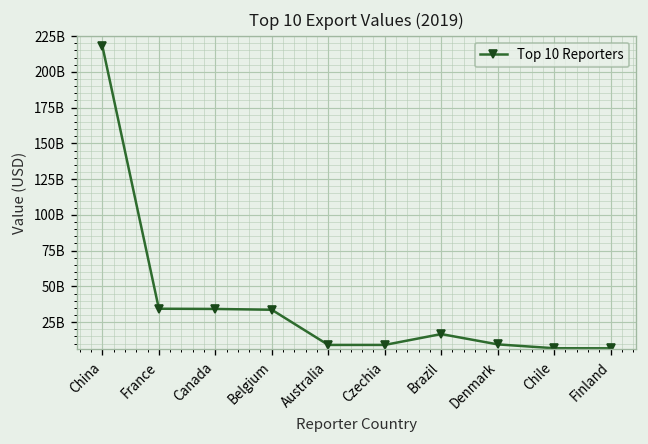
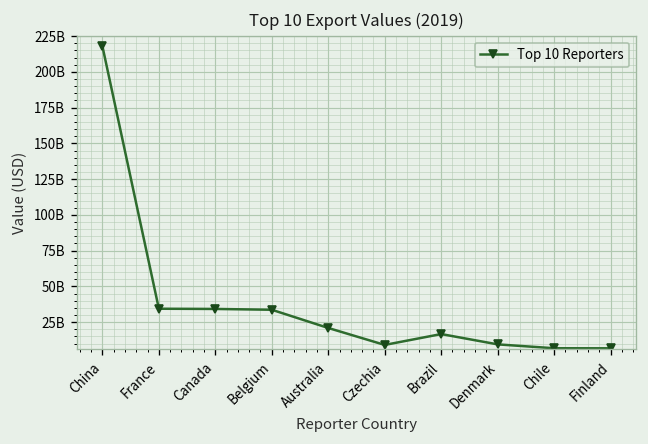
  {
    "China": 218000000000,
    "France": 34000000000,
    "Canada": 34000000000,
    "Belgium": 34000000000,
-   "Australia": 9000000000,
+   "Australia": 21000000000,
    "Czechia": 9000000000,
    "Brazil": 17000000000,
    "Denmark": 9000000000,
    "Chile": 7000000000,
    "Finland": 7000000000
  }
